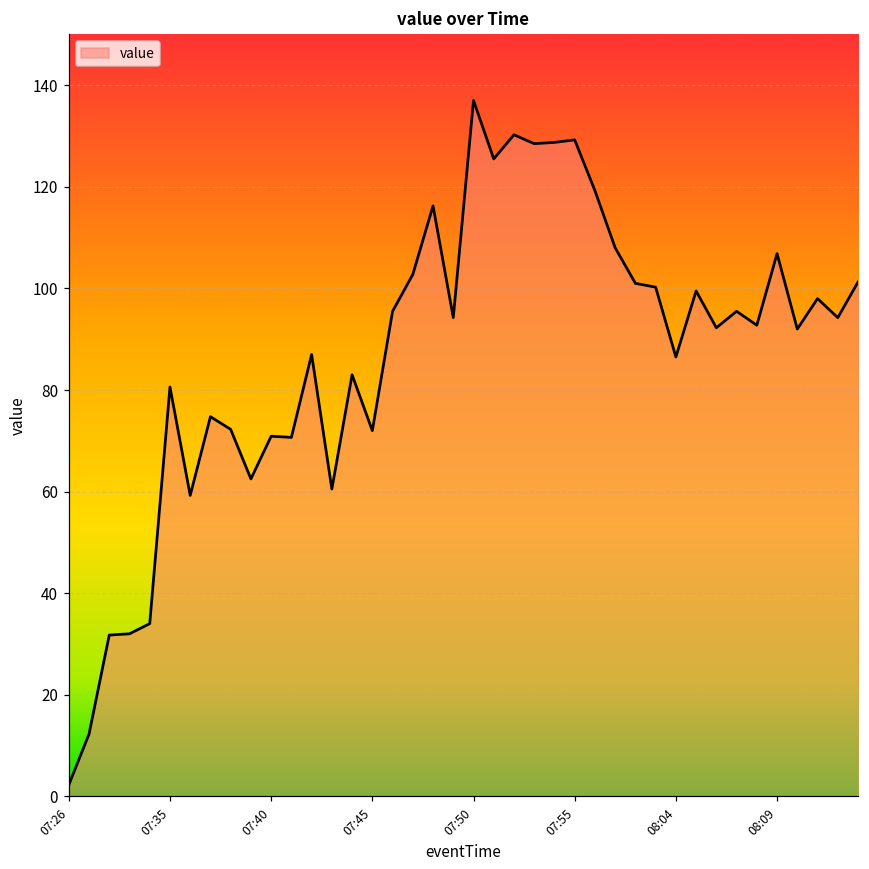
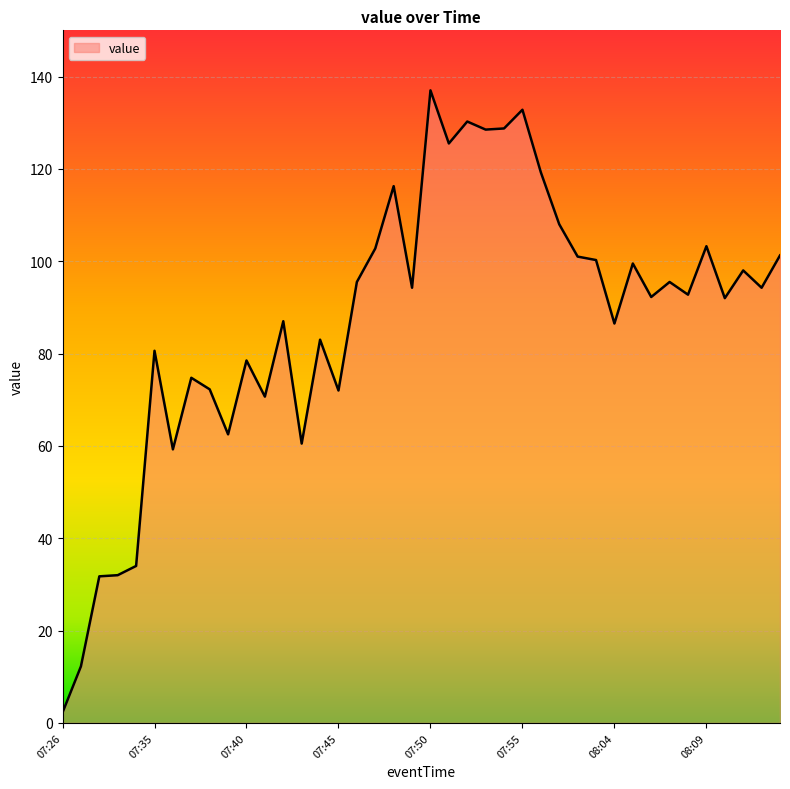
  {
    "07:26": 2,
    "07:35": 81,
-   "07:40": 71,
+   "07:40": 79,
    "07:45": 72,
    "07:50": 137,
-   "07:55": 129,
+   "07:55": 133,
    "08:04": 87,
-   "08:09": 107
+   "08:09": 103
  }
